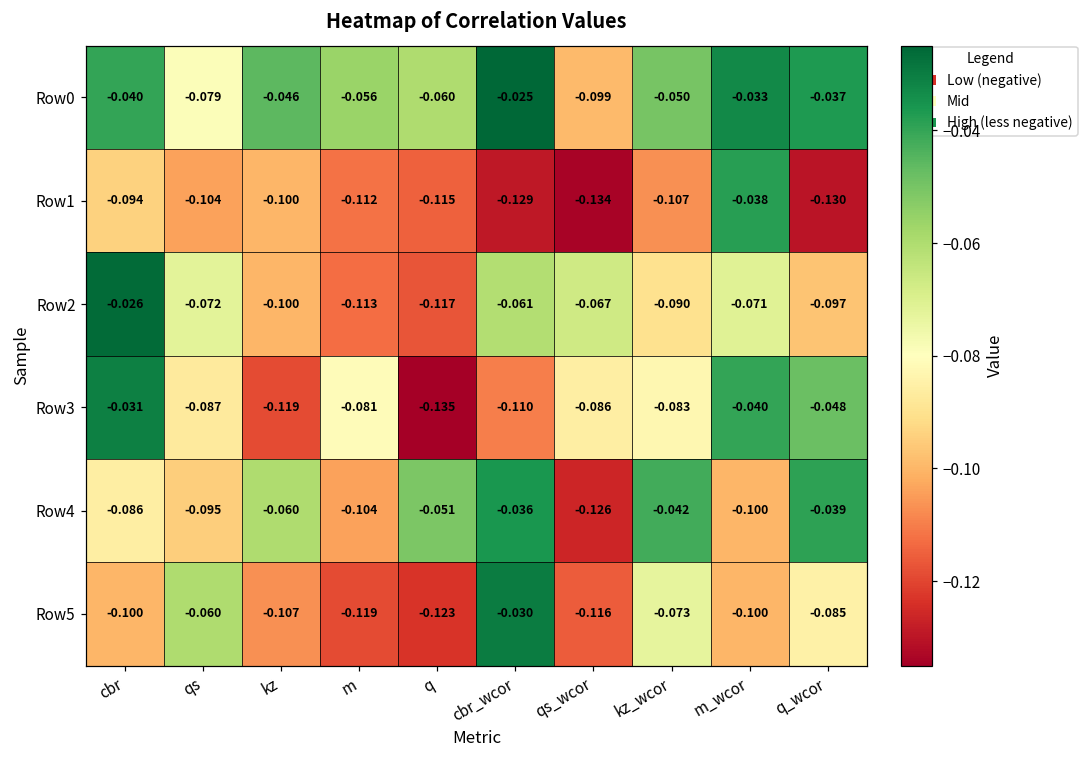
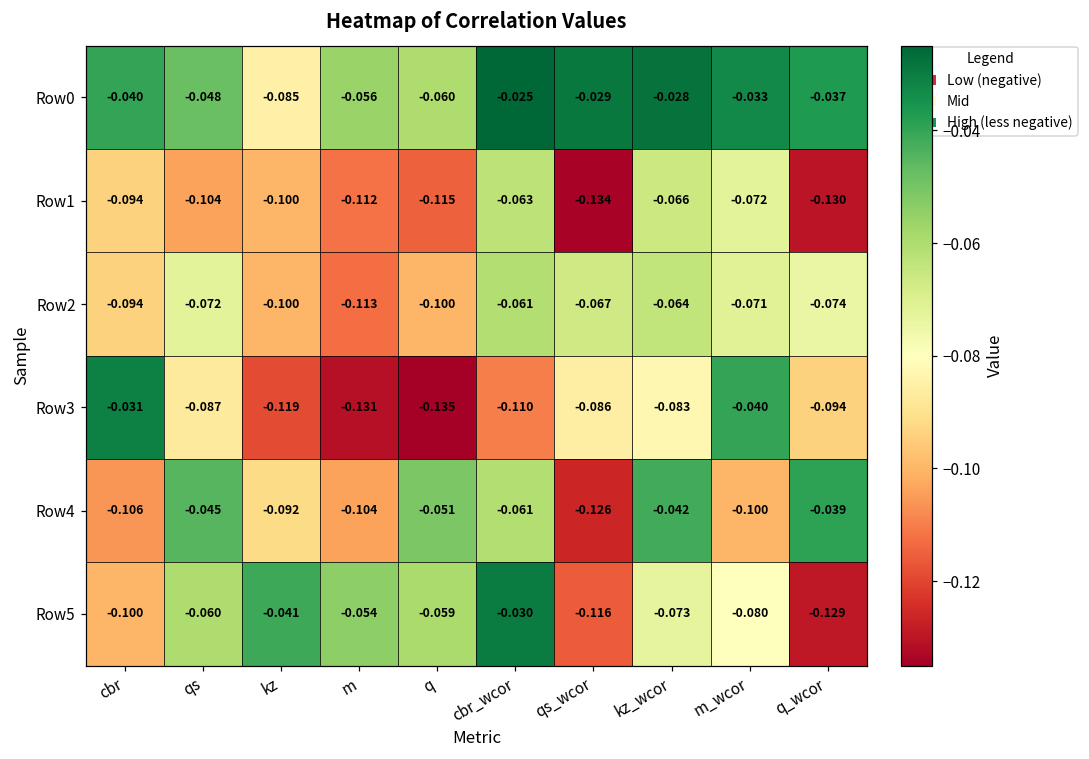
  {
    "Row0": {
      "cbr": -0.040,
-     "qs": -0.079,
-     "kz": -0.046,
+     "qs": -0.048,
+     "kz": -0.085,
      "m": -0.056,
      "q": -0.060,
      "cbr_wcor": -0.025,
-     "qs_wcor": -0.099,
-     "kz_wcor": -0.050,
+     "qs_wcor": -0.029,
+     "kz_wcor": -0.028,
      "m_wcor": -0.033,
      "q_wcor": -0.037
    },
    "Row1": {
      "cbr": -0.094,
      "qs": -0.104,
      "kz": -0.100,
      "m": -0.112,
      "q": -0.115,
-     "cbr_wcor": -0.129,
+     "cbr_wcor": -0.063,
      "qs_wcor": -0.134,
-     "kz_wcor": -0.107,
-     "m_wcor": -0.038,
+     "kz_wcor": -0.066,
+     "m_wcor": -0.072,
      "q_wcor": -0.130
    },
    "Row2": {
-     "cbr": -0.026,
+     "cbr": -0.094,
      "qs": -0.072,
      "kz": -0.100,
      "m": -0.113,
-     "q": -0.117,
+     "q": -0.100,
      "cbr_wcor": -0.061,
      "qs_wcor": -0.067,
-     "kz_wcor": -0.090,
+     "kz_wcor": -0.064,
      "m_wcor": -0.071,
-     "q_wcor": -0.097
+     "q_wcor": -0.074
    },
    "Row3": {
      "cbr": -0.031,
      "qs": -0.087,
      "kz": -0.119,
-     "m": -0.081,
+     "m": -0.131,
      "q": -0.135,
      "cbr_wcor": -0.110,
      "qs_wcor": -0.086,
      "kz_wcor": -0.083,
      "m_wcor": -0.040,
-     "q_wcor": -0.048
+     "q_wcor": -0.094
    },
    "Row4": {
-     "cbr": -0.086,
-     "qs": -0.095,
-     "kz": -0.060,
+     "cbr": -0.106,
+     "qs": -0.045,
+     "kz": -0.092,
      "m": -0.104,
      "q": -0.051,
-     "cbr_wcor": -0.036,
+     "cbr_wcor": -0.061,
      "qs_wcor": -0.126,
      "kz_wcor": -0.042,
      "m_wcor": -0.100,
      "q_wcor": -0.039
    },
    "Row5": {
      "cbr": -0.100,
      "qs": -0.060,
-     "kz": -0.107,
-     "m": -0.119,
-     "q": -0.123,
+     "kz": -0.041,
+     "m": -0.054,
+     "q": -0.059,
      "cbr_wcor": -0.030,
      "qs_wcor": -0.116,
      "kz_wcor": -0.073,
-     "m_wcor": -0.100,
-     "q_wcor": -0.085
+     "m_wcor": -0.080,
+     "q_wcor": -0.129
    }
  }
